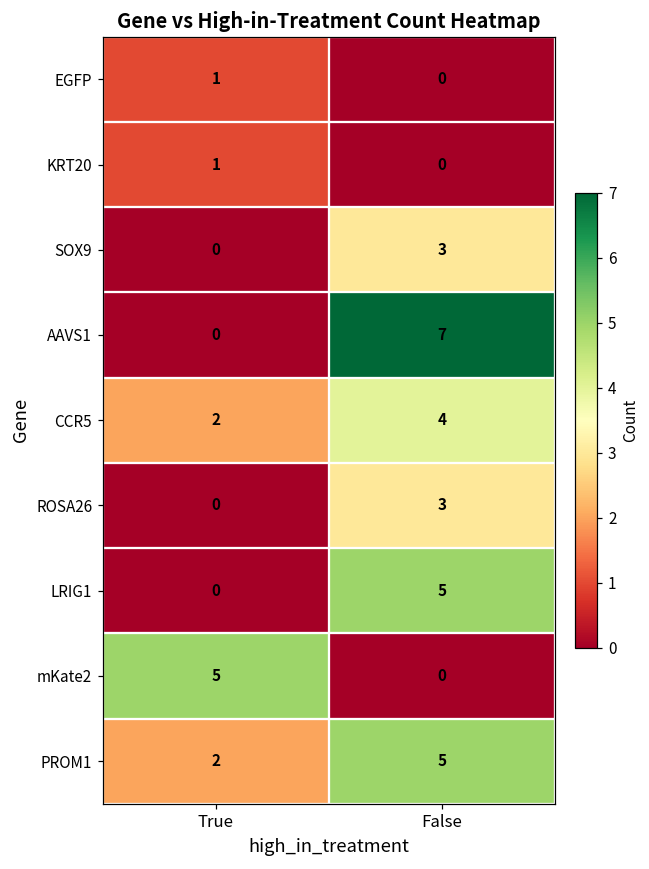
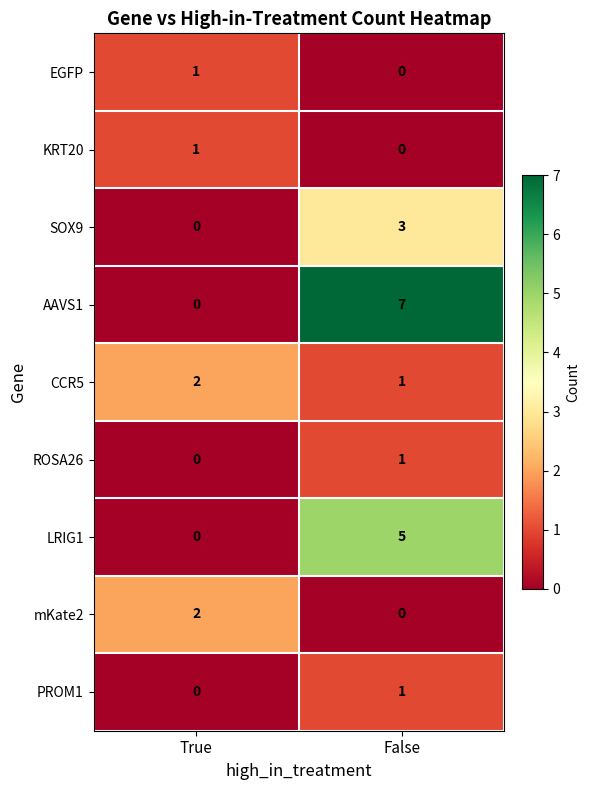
  {
    "EGFP": {
      "True": 1,
      "False": 0
    },
    "KRT20": {
      "True": 1,
      "False": 0
    },
    "SOX9": {
      "True": 0,
      "False": 3
    },
    "AAVS1": {
      "True": 0,
      "False": 7
    },
    "CCR5": {
      "True": 2,
-     "False": 4
+     "False": 1
    },
    "ROSA26": {
      "True": 0,
-     "False": 3
+     "False": 1
    },
    "LRIG1": {
      "True": 0,
      "False": 5
    },
    "mKate2": {
-     "True": 5,
+     "True": 2,
      "False": 0
    },
    "PROM1": {
-     "True": 2,
-     "False": 5
+     "True": 0,
+     "False": 1
    }
  }
